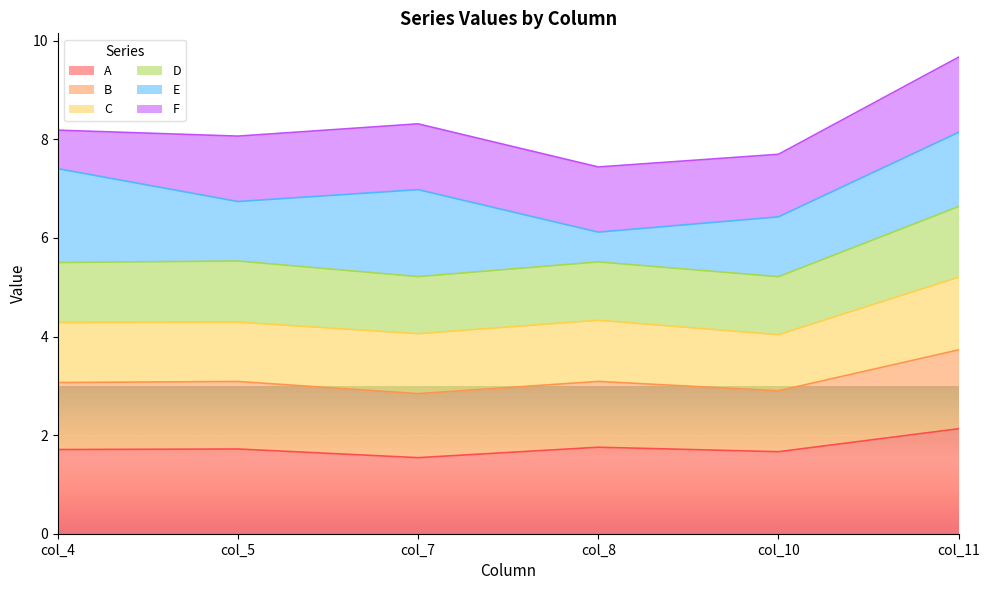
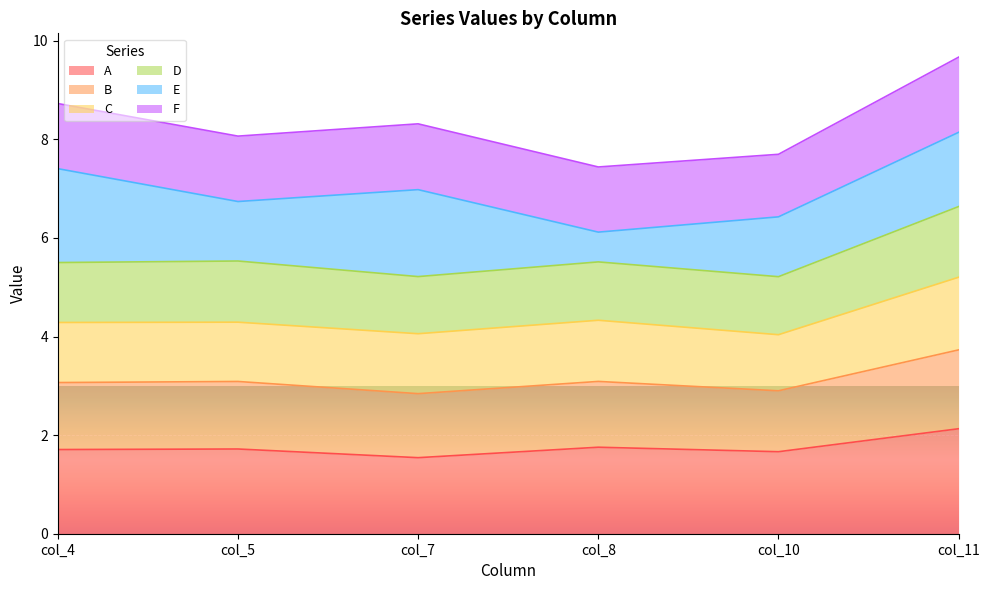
  {
    "D": {
      "col_4": 1.2,
      "col_5": 1.2,
      "col_7": 1.2,
      "col_8": 1.2,
      "col_10": 1.2,
      "col_11": 1.4
    },
    "E": {
      "col_4": 1.9,
      "col_5": 1.2,
      "col_7": 1.8,
      "col_8": 0.6,
      "col_10": 1.2,
      "col_11": 1.5
    },
    "F": {
-     "col_4": 0.8,
+     "col_4": 1.3,
      "col_5": 1.3,
      "col_7": 1.3,
      "col_8": 1.3,
      "col_10": 1.3,
      "col_11": 1.5
    }
  }
